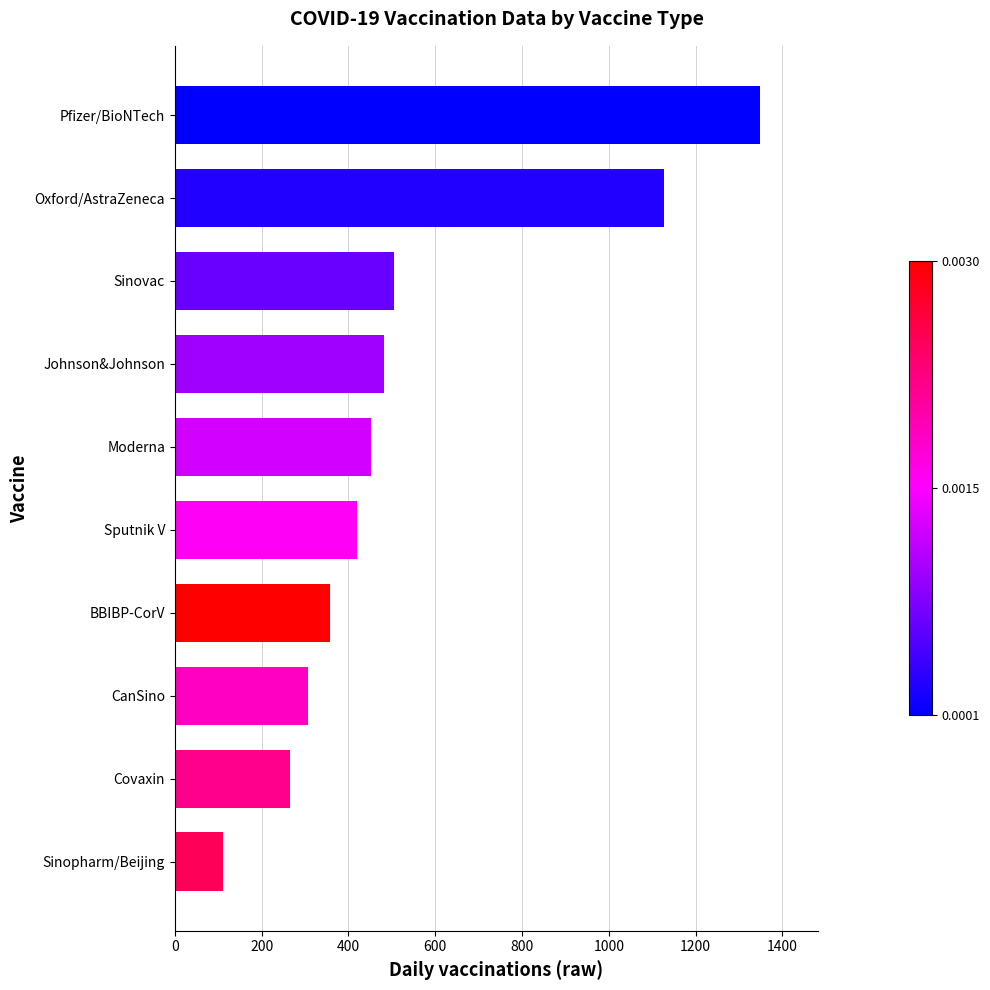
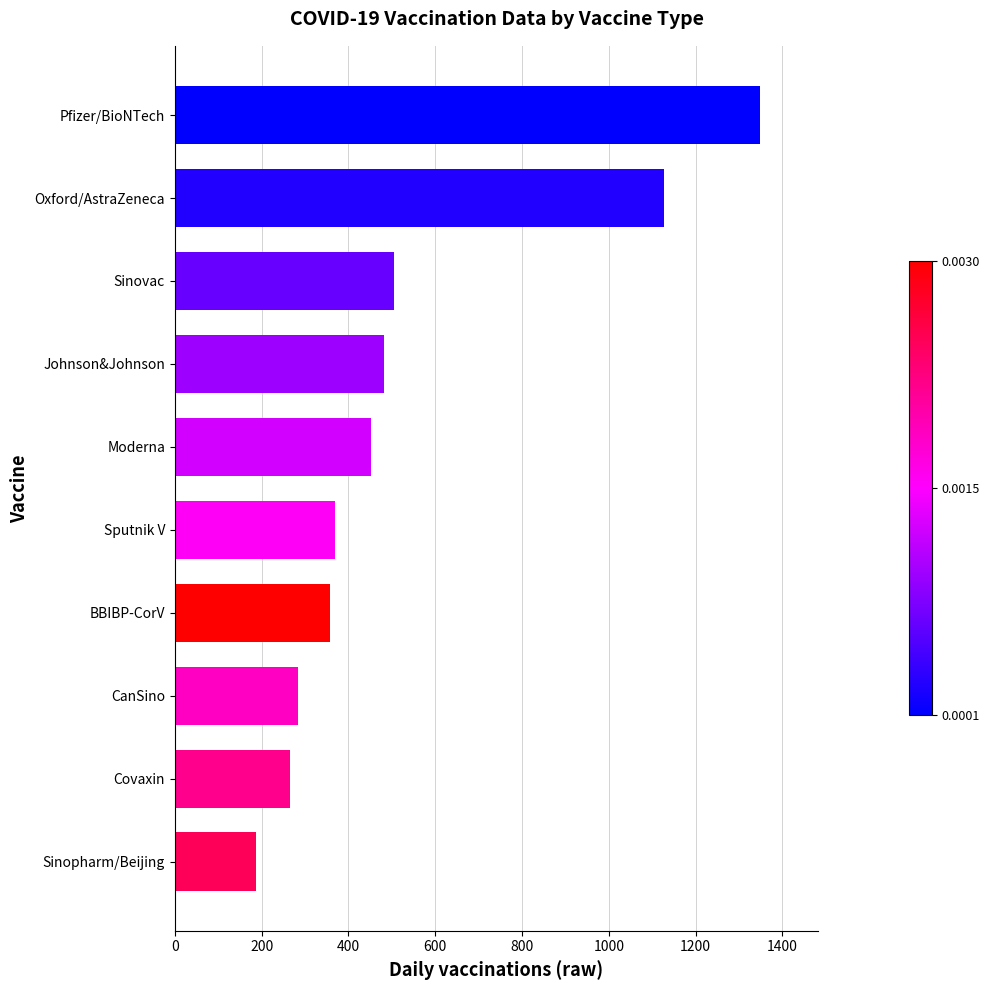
  {
    "Pfizer/BioNTech": 1350,
    "Oxford/AstraZeneca": 1130,
    "Sinovac": 510,
    "Johnson&Johnson": 480,
    "Moderna": 450,
-   "Sputnik V": 420,
+   "Sputnik V": 370,
    "BBIBP-CorV": 360,
-   "CanSino": 310,
+   "CanSino": 290,
    "Covaxin": 270,
-   "Sinopharm/Beijing": 110
+   "Sinopharm/Beijing": 190
  }
